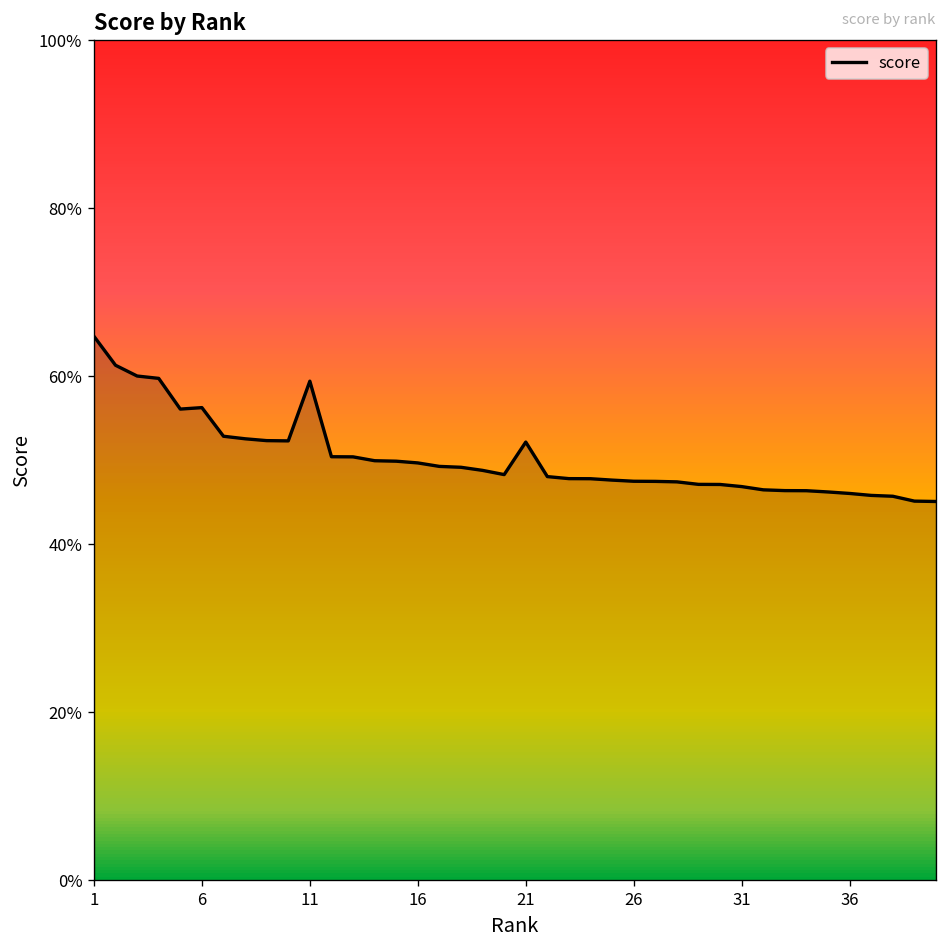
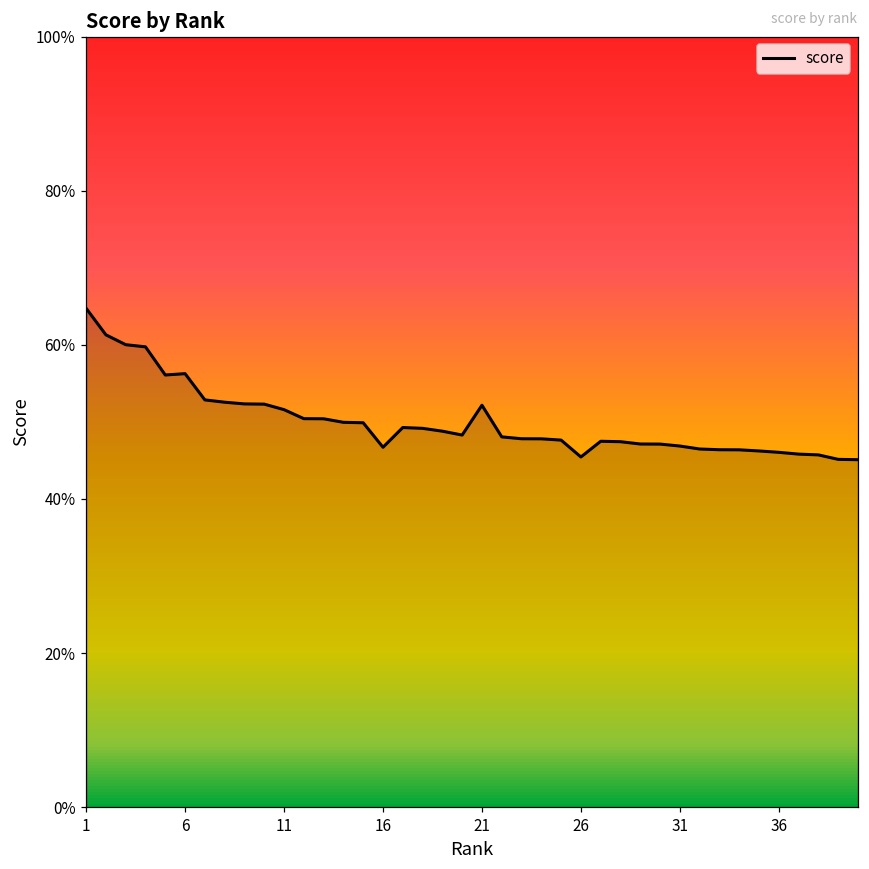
  {
    "1": "65%",
    "6": "56%",
-   "11": "59%",
-   "16": "50%",
+   "11": "52%",
+   "16": "47%",
    "21": "52%",
-   "26": "47%",
+   "26": "45%",
    "31": "47%",
    "36": "46%"
  }
